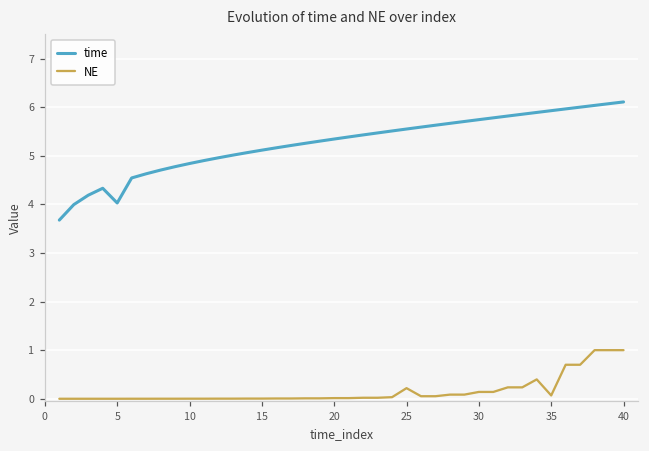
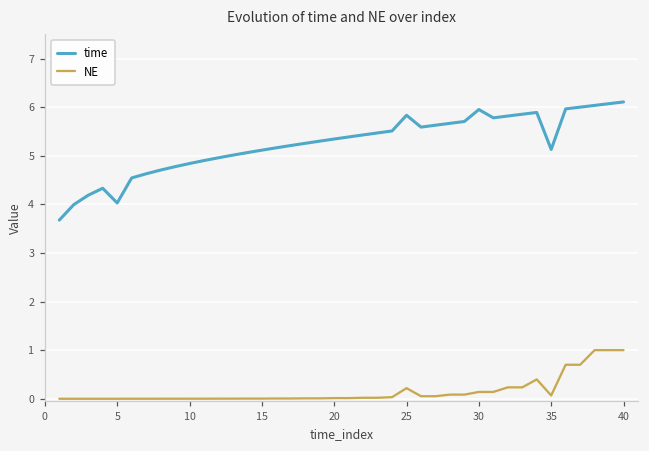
  {
    "time": {
      "5": 4.0,
      "10": 4.8,
      "15": 5.1,
      "20": 5.3,
-     "25": 5.5,
-     "30": 5.7,
-     "35": 5.9,
+     "25": 5.8,
+     "30": 6.0,
+     "35": 5.1,
      "40": 6.1
    },
    "NE": {
      "5": 0.0,
      "10": 0.0,
      "15": 0.0,
      "20": 0.0,
      "25": 0.2,
      "30": 0.1,
      "35": 0.1,
      "40": 1.0
    }
  }
